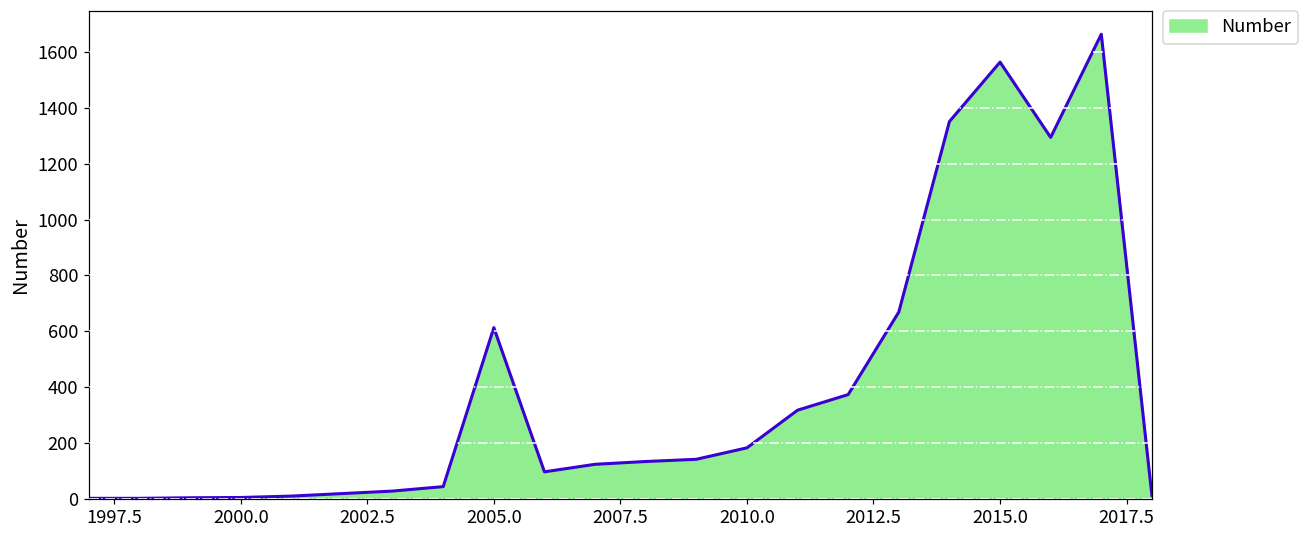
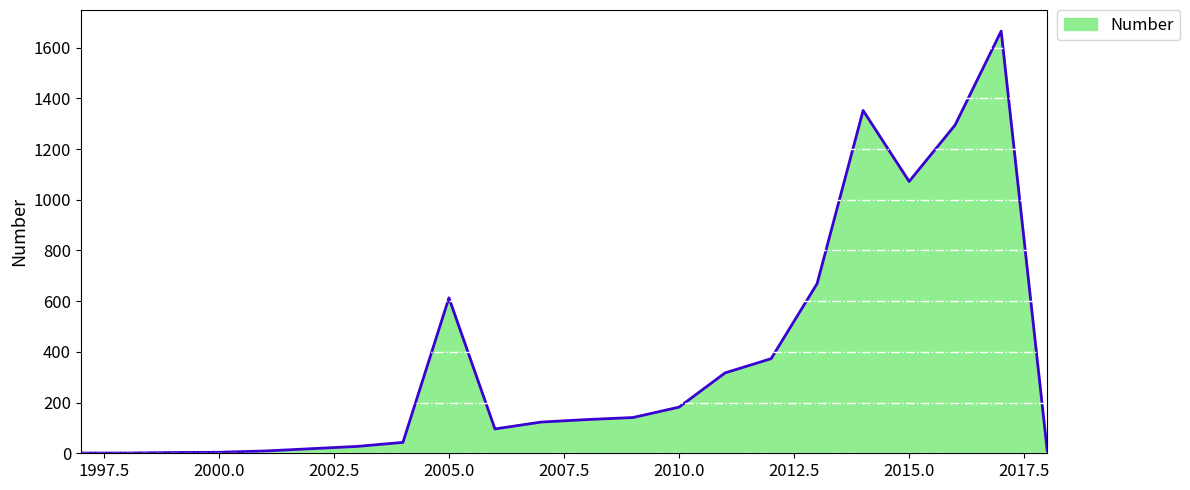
  {
    "2000.0": 0,
    "2005.0": 610,
    "2010.0": 180,
-   "2015.0": 1570
+   "2015.0": 1070
  }
